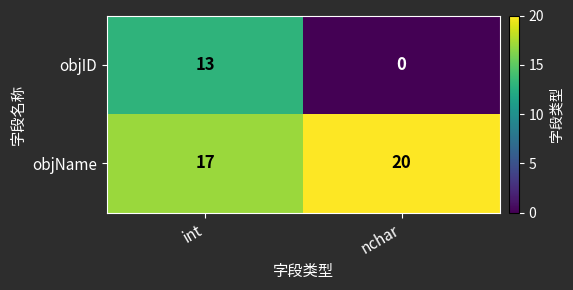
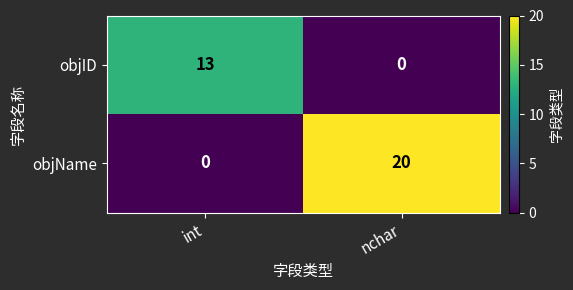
  {
    "objID": {
      "int": 13,
      "nchar": 0
    },
    "objName": {
-     "int": 17,
+     "int": 0,
      "nchar": 20
    }
  }
